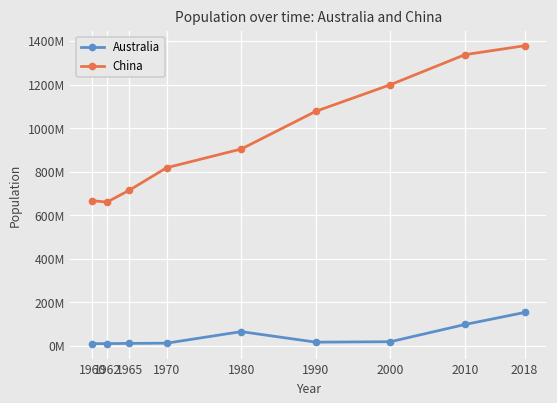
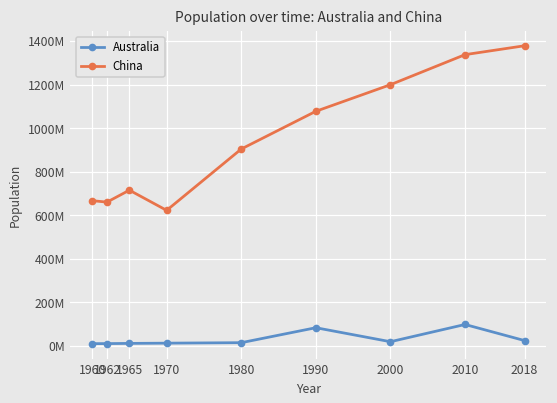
  {
    "Australia": {
      "1970": 10000000,
-     "1980": 70000000,
-     "1990": 20000000,
+     "1980": 10000000,
+     "1990": 80000000,
      "2000": 20000000,
      "2010": 100000000,
-     "2018": 150000000
+     "2018": 20000000
    },
    "China": {
-     "1970": 820000000,
+     "1970": 620000000,
      "1980": 900000000,
      "1990": 1080000000,
      "2000": 1200000000,
      "2010": 1340000000,
      "2018": 1380000000
    }
  }
